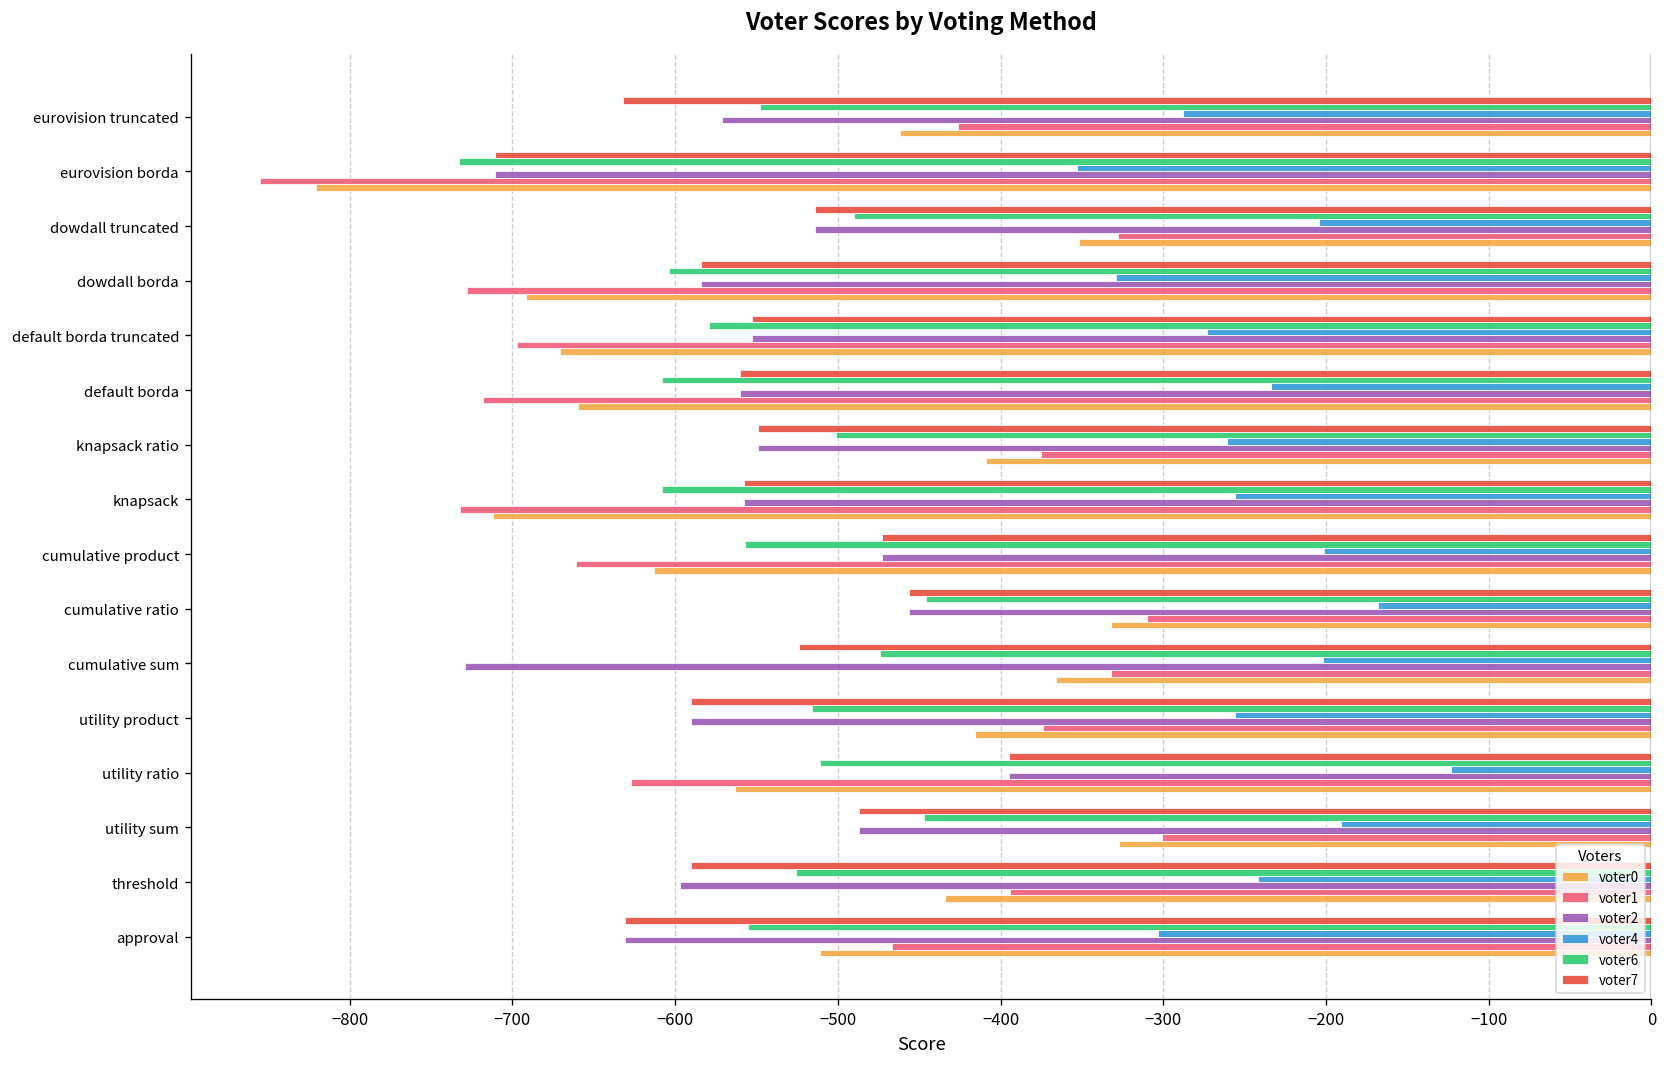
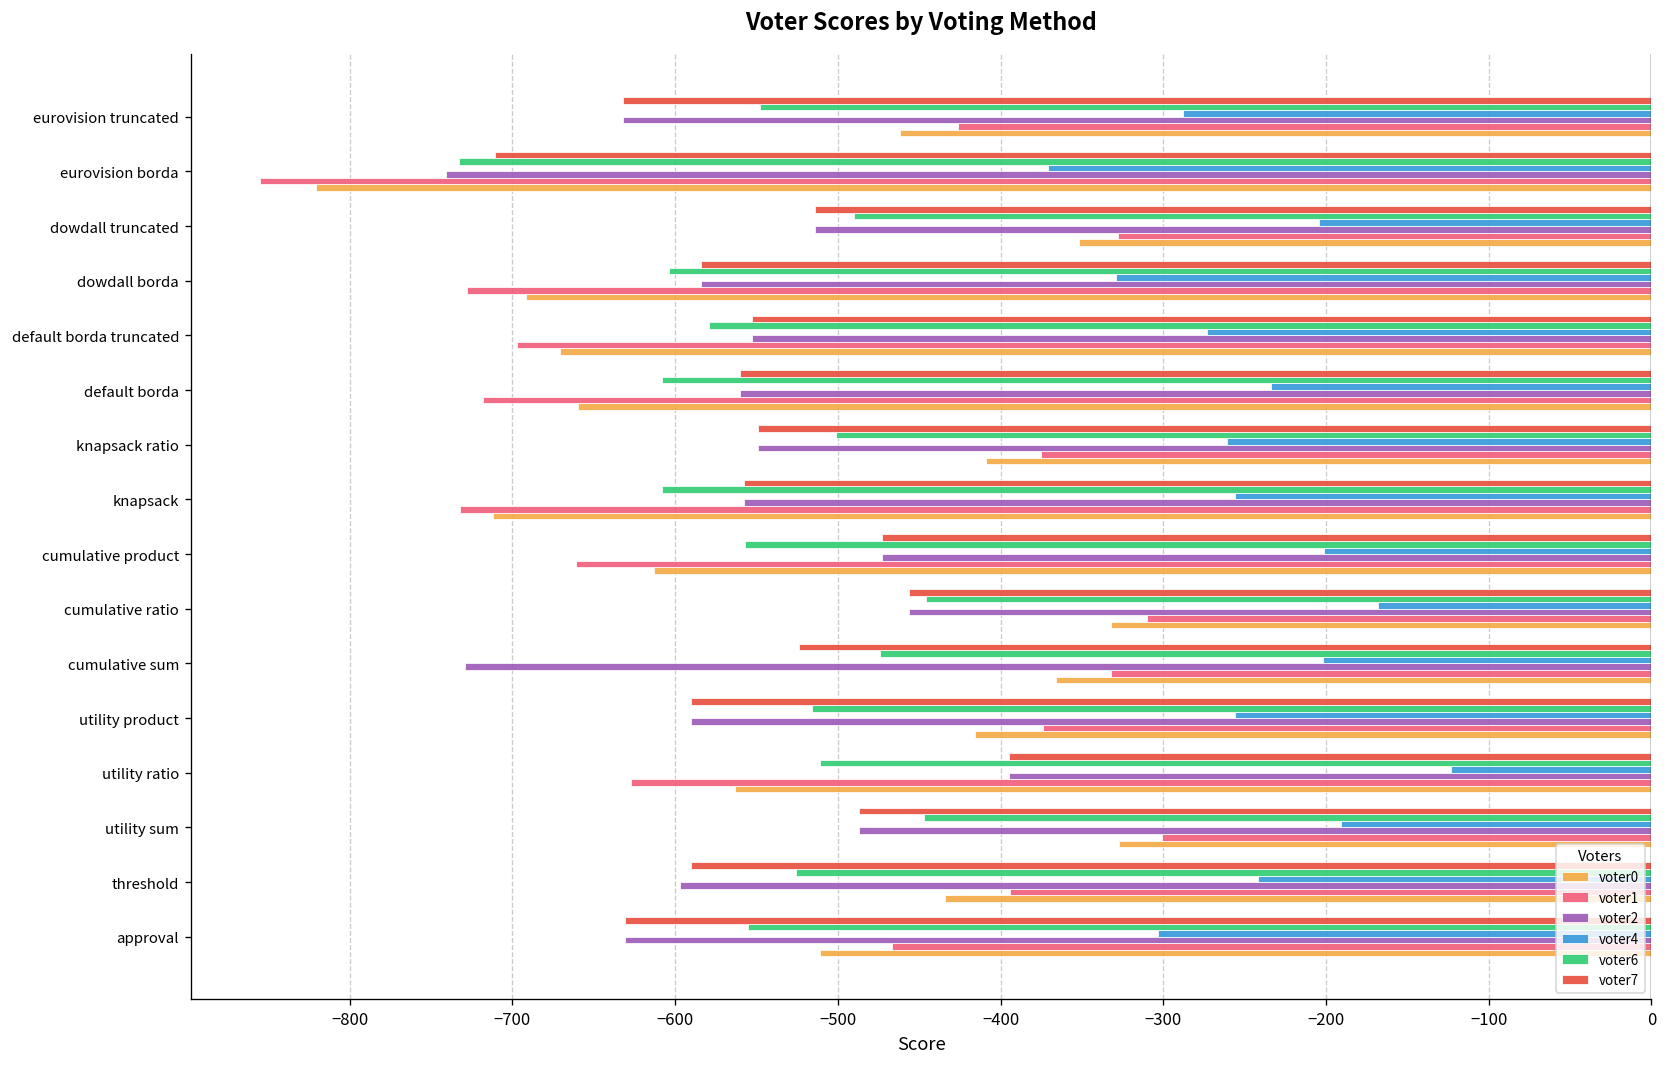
  {
    "voter0": {
      "eurovision truncated": -462,
      "eurovision borda": -821,
      "dowdall truncated": -352,
      "dowdall borda": -692,
      "default borda truncated": -671,
      "default borda": -660,
      "knapsack ratio": -409,
      "knapsack": -712,
      "cumulative product": -613,
      "cumulative ratio": -332,
      "cumulative sum": -366,
      "utility product": -416,
      "utility ratio": -563,
      "utility sum": -327,
      "threshold": -434,
      "approval": -511
    },
    "voter1": {
      "eurovision truncated": -426,
      "eurovision borda": -855,
      "dowdall truncated": -328,
      "dowdall borda": -728,
      "default borda truncated": -697,
      "default borda": -718,
      "knapsack ratio": -375,
      "knapsack": -732,
      "cumulative product": -661,
      "cumulative ratio": -310,
      "cumulative sum": -332,
      "utility product": -374,
      "utility ratio": -627,
      "utility sum": -301,
      "threshold": -394,
      "approval": -467
    },
    "voter2": {
-     "eurovision truncated": -571,
-     "eurovision borda": -711,
+     "eurovision truncated": -632,
+     "eurovision borda": -741,
      "dowdall truncated": -514,
      "dowdall borda": -584,
      "default borda truncated": -553,
      "default borda": -560,
      "knapsack ratio": -549,
      "knapsack": -558,
      "cumulative product": -473,
      "cumulative ratio": -456,
      "cumulative sum": -729,
      "utility product": -590,
      "utility ratio": -395,
      "utility sum": -487,
      "threshold": -597,
      "approval": -631
    },
    "voter4": {
      "eurovision truncated": -288,
-     "eurovision borda": -353,
+     "eurovision borda": -371,
      "dowdall truncated": -204,
      "dowdall borda": -329,
      "default borda truncated": -273,
      "default borda": -234,
      "knapsack ratio": -261,
      "knapsack": -256,
      "cumulative product": -201,
      "cumulative ratio": -168,
      "cumulative sum": -202,
      "utility product": -256,
      "utility ratio": -123,
      "utility sum": -191,
      "threshold": -242,
      "approval": -303
    },
    "voter6": {
      "eurovision truncated": -548,
      "eurovision borda": -733,
      "dowdall truncated": -490,
      "dowdall borda": -604,
      "default borda truncated": -579,
      "default borda": -608,
      "knapsack ratio": -501,
      "knapsack": -608,
      "cumulative product": -557,
      "cumulative ratio": -446,
      "cumulative sum": -474,
      "utility product": -516,
      "utility ratio": -511,
      "utility sum": -447,
      "threshold": -526,
      "approval": -555
    },
    "voter7": {
      "eurovision truncated": -632,
      "eurovision borda": -711,
      "dowdall truncated": -514,
      "dowdall borda": -584,
      "default borda truncated": -553,
      "default borda": -560,
      "knapsack ratio": -549,
      "knapsack": -558,
      "cumulative product": -473,
      "cumulative ratio": -456,
      "cumulative sum": -524,
      "utility product": -590,
      "utility ratio": -395,
      "utility sum": -487,
      "threshold": -590,
      "approval": -631
    }
  }
